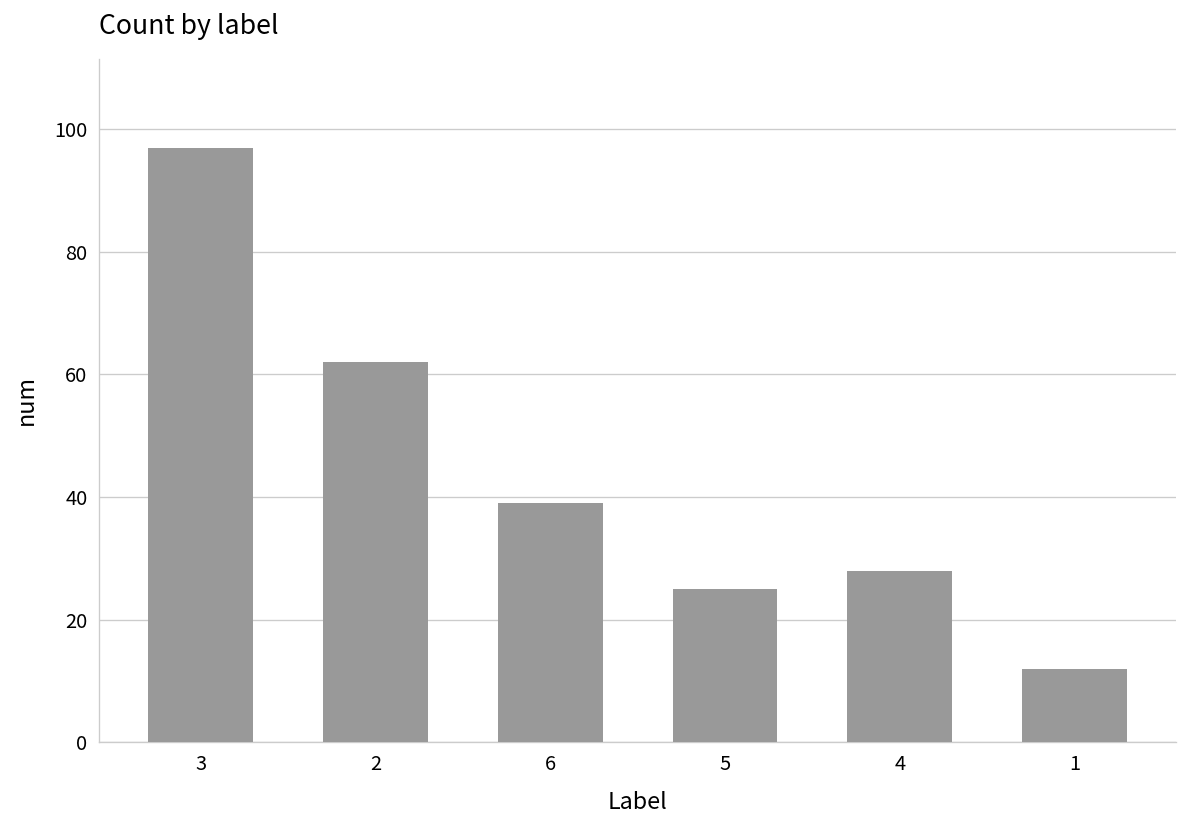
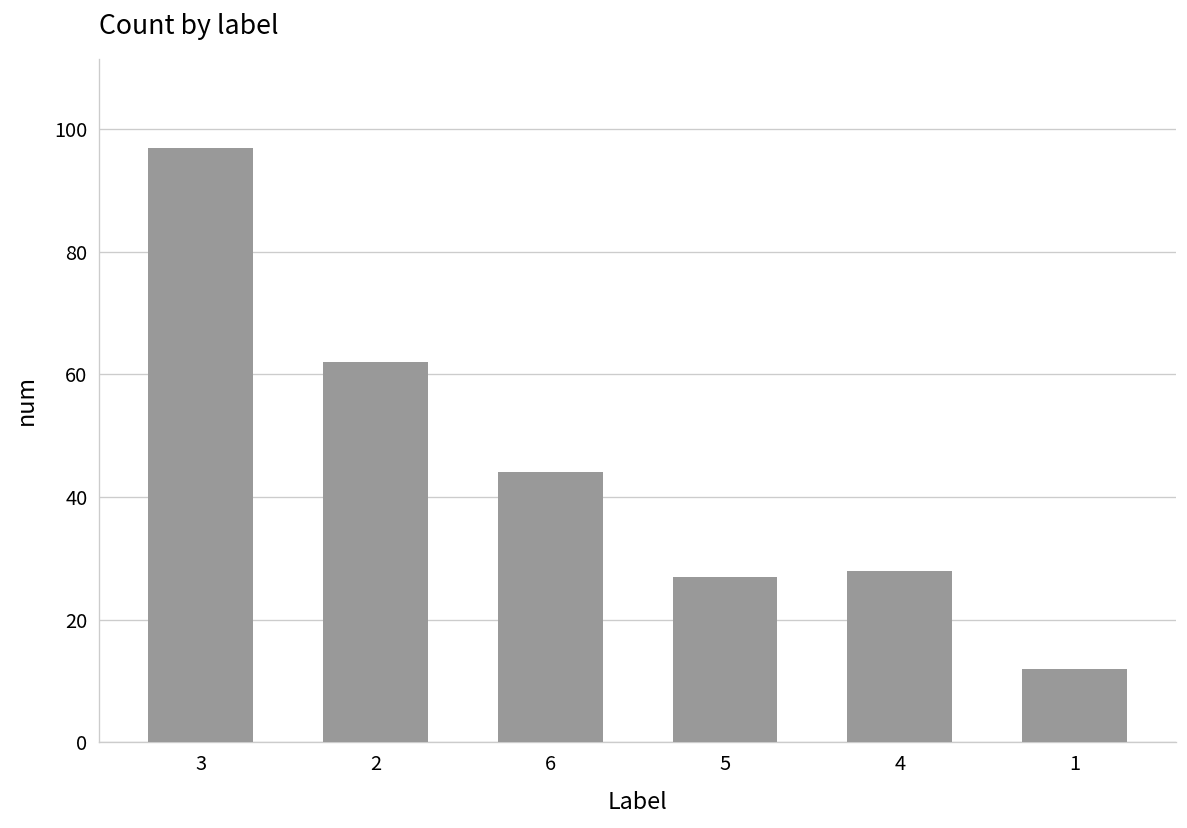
  {
    "3": 97,
    "2": 62,
-   "6": 39,
-   "5": 25,
+   "6": 44,
+   "5": 27,
    "4": 28,
    "1": 12
  }
